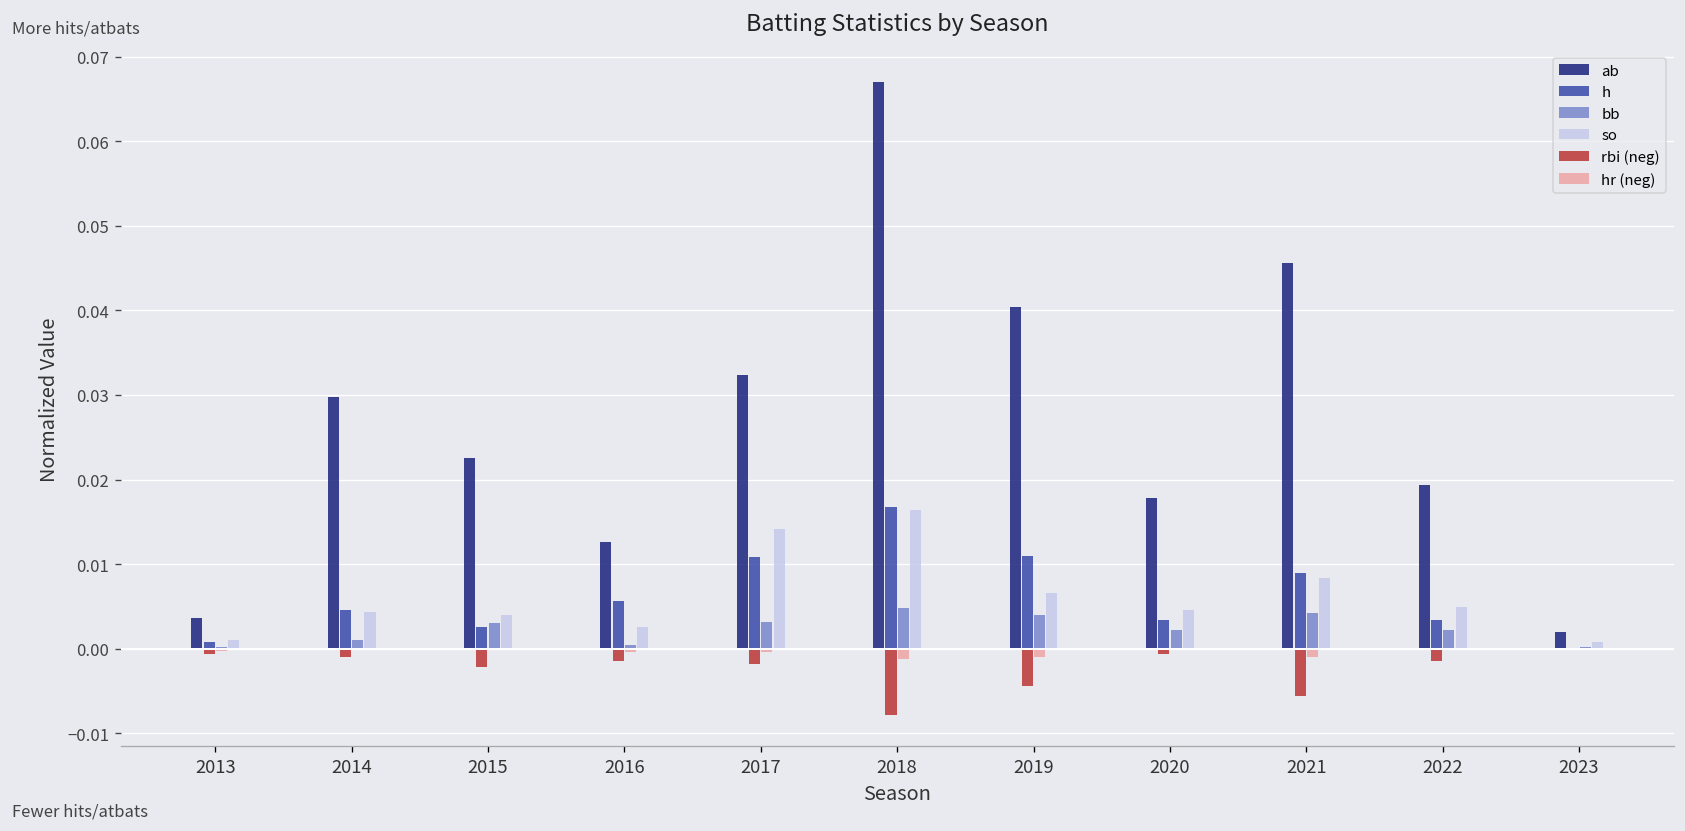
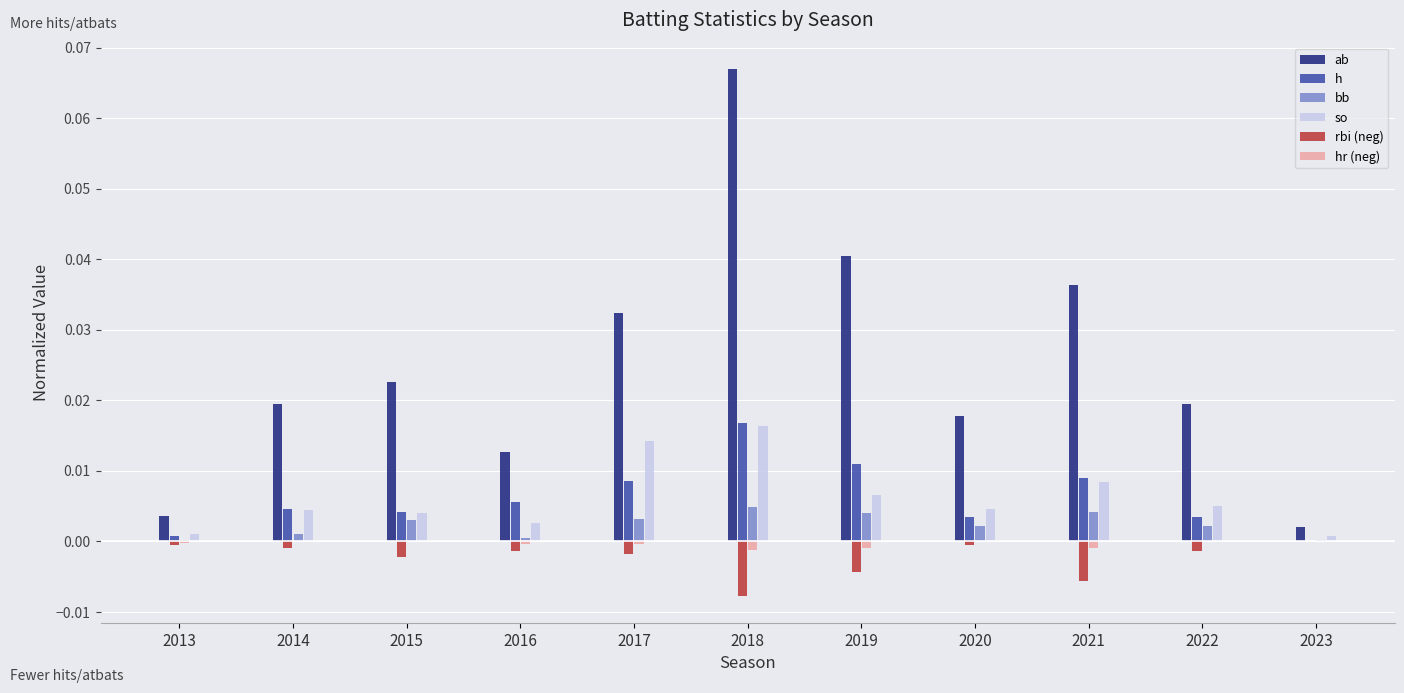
  {
    "ab": {
      "2013": 0.004,
-     "2014": 0.030,
+     "2014": 0.019,
      "2015": 0.023,
      "2016": 0.013,
      "2017": 0.032,
      "2018": 0.067,
      "2019": 0.040,
      "2020": 0.018,
-     "2021": 0.046,
+     "2021": 0.036,
      "2022": 0.019,
      "2023": 0.002
    },
    "h": {
      "2013": 0.001,
      "2014": 0.005,
-     "2015": 0.003,
+     "2015": 0.004,
      "2016": 0.006,
-     "2017": 0.011,
+     "2017": 0.009,
      "2018": 0.017,
      "2019": 0.011,
      "2020": 0.003,
      "2021": 0.009,
      "2022": 0.003,
      "2023": 0.000
    },
    "bb": {
      "2014": 0.001,
      "2015": 0.003,
      "2016": 0.000,
      "2017": 0.003,
      "2018": 0.005,
      "2019": 0.004,
      "2020": 0.002,
      "2021": 0.004,
      "2022": 0.002
    },
    "so": {
      "2013": 0.001,
      "2014": 0.004,
      "2015": 0.004,
      "2016": 0.003,
      "2017": 0.014,
      "2018": 0.016,
      "2019": 0.007,
      "2020": 0.005,
      "2021": 0.008,
      "2022": 0.005,
      "2023": 0.001
    },
    "rbi (neg)": {
      "2013": -0.001,
      "2014": -0.001,
      "2015": -0.002,
      "2016": -0.001,
      "2017": -0.002,
      "2018": -0.008,
      "2019": -0.004,
      "2020": -0.001,
      "2021": -0.006,
      "2022": -0.001,
      "2023": 0.000
    },
    "hr (neg)": {
      "2014": 0.000,
      "2015": 0.000,
      "2016": 0.000,
      "2017": 0.000,
      "2018": -0.001,
      "2019": -0.001,
      "2020": 0.000,
      "2021": -0.001,
      "2022": 0.000,
      "2023": 0.000
    }
  }
